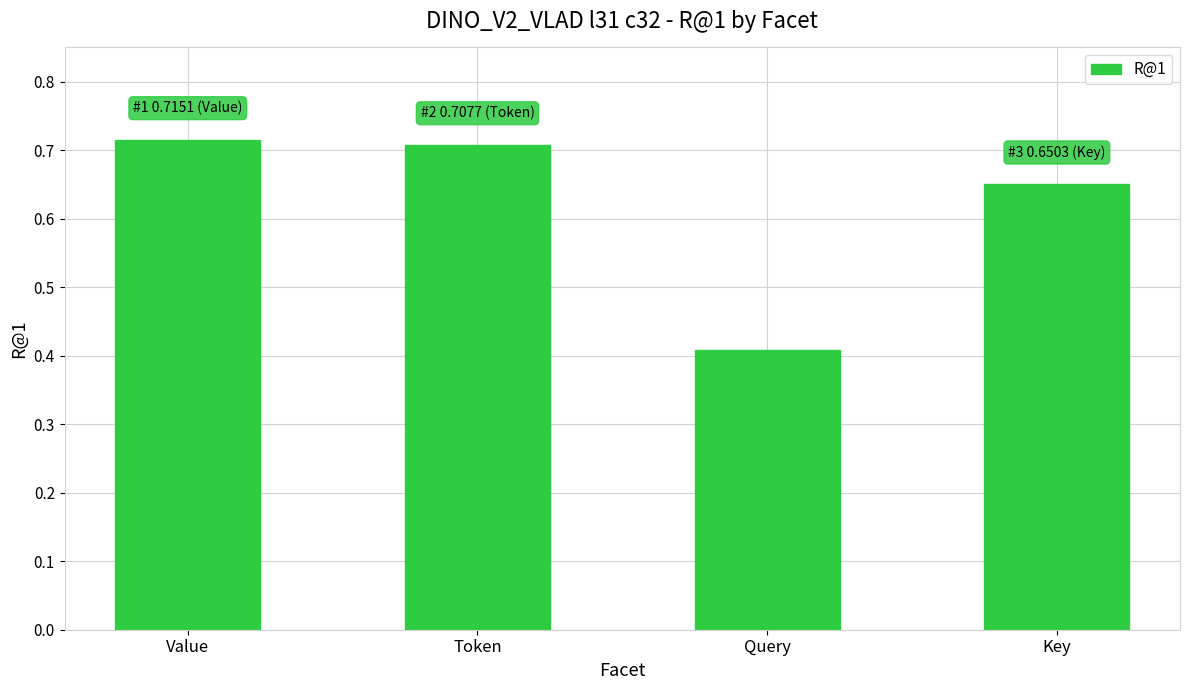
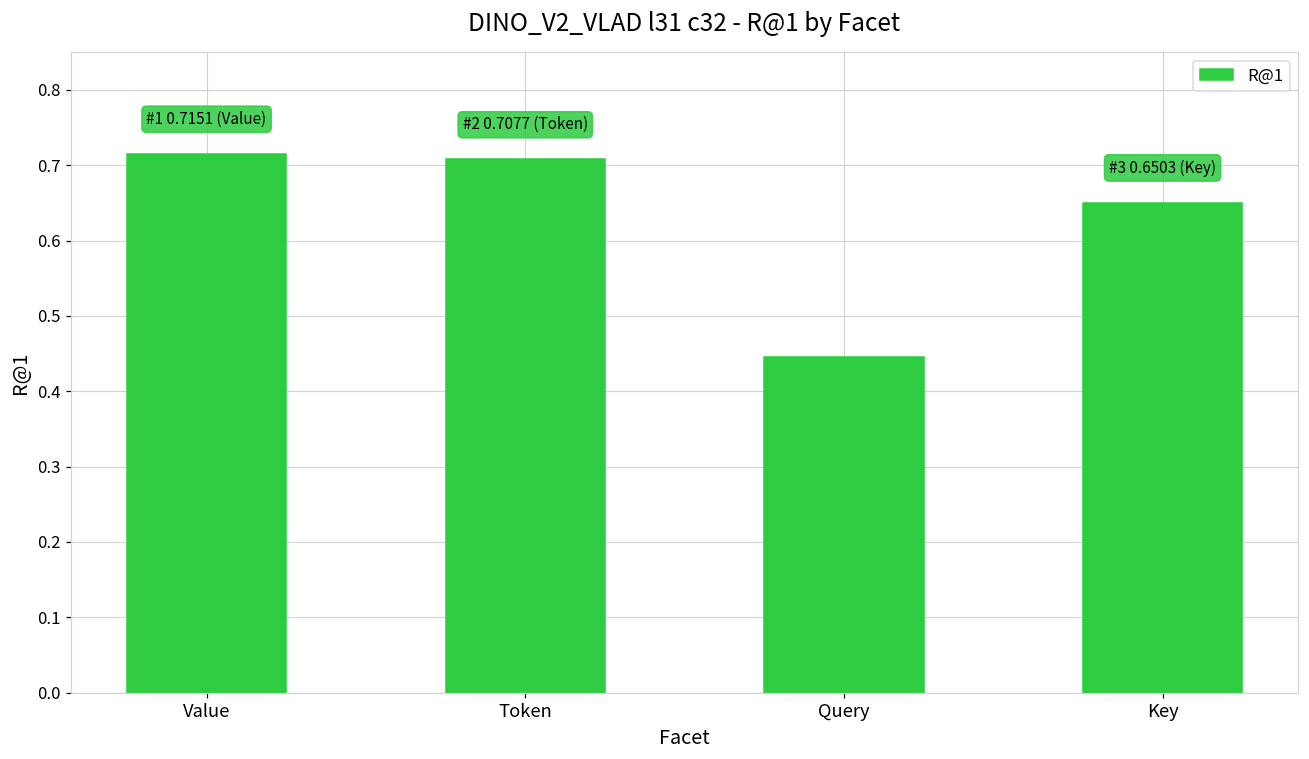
  {
-   "Query": 0.41
+   "Query": 0.45
  }
